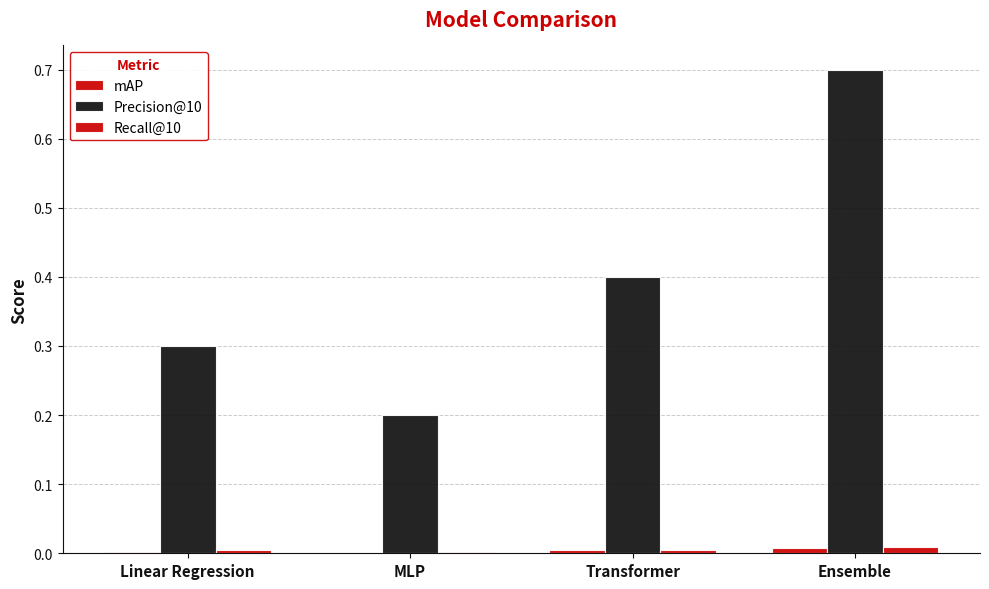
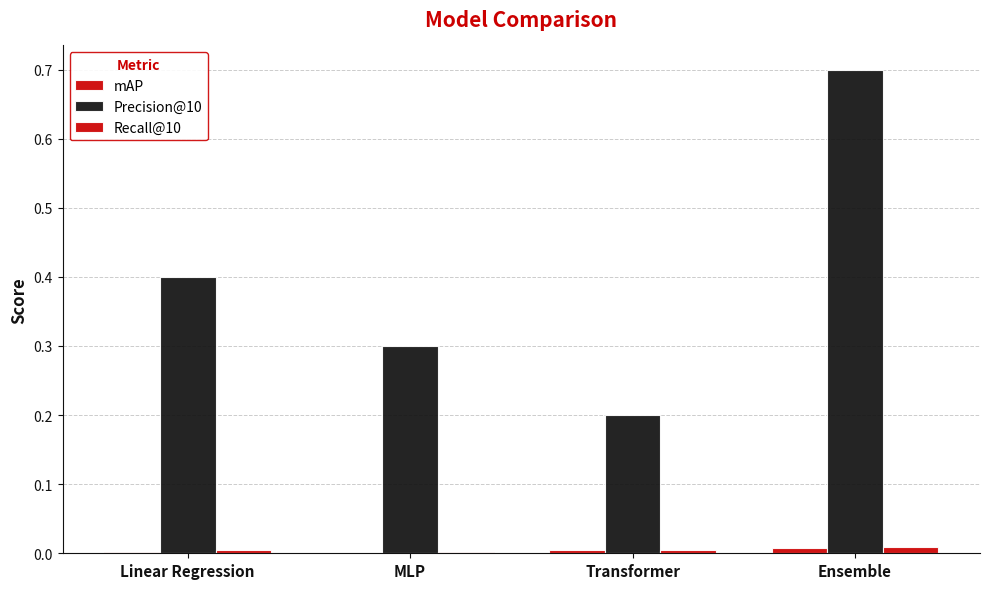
  {
    "Precision@10": {
-     "Linear Regression": 0.3,
-     "MLP": 0.2,
-     "Transformer": 0.4,
+     "Linear Regression": 0.4,
+     "MLP": 0.3,
+     "Transformer": 0.2,
      "Ensemble": 0.7
    }
  }
